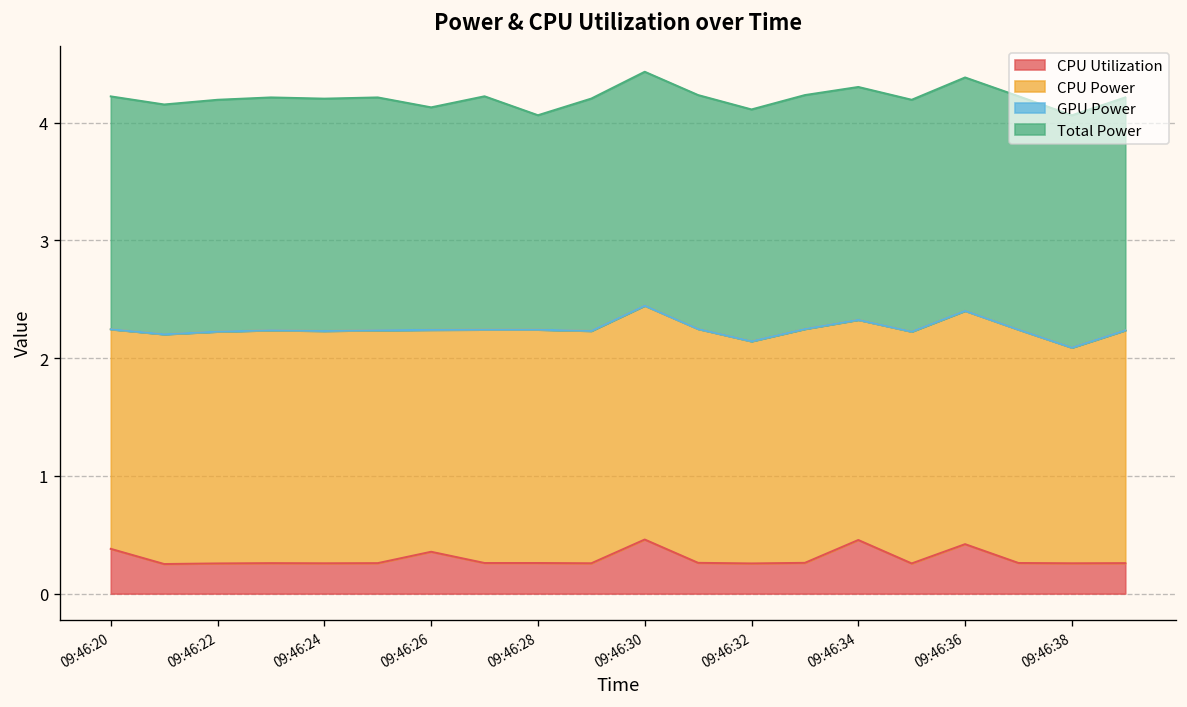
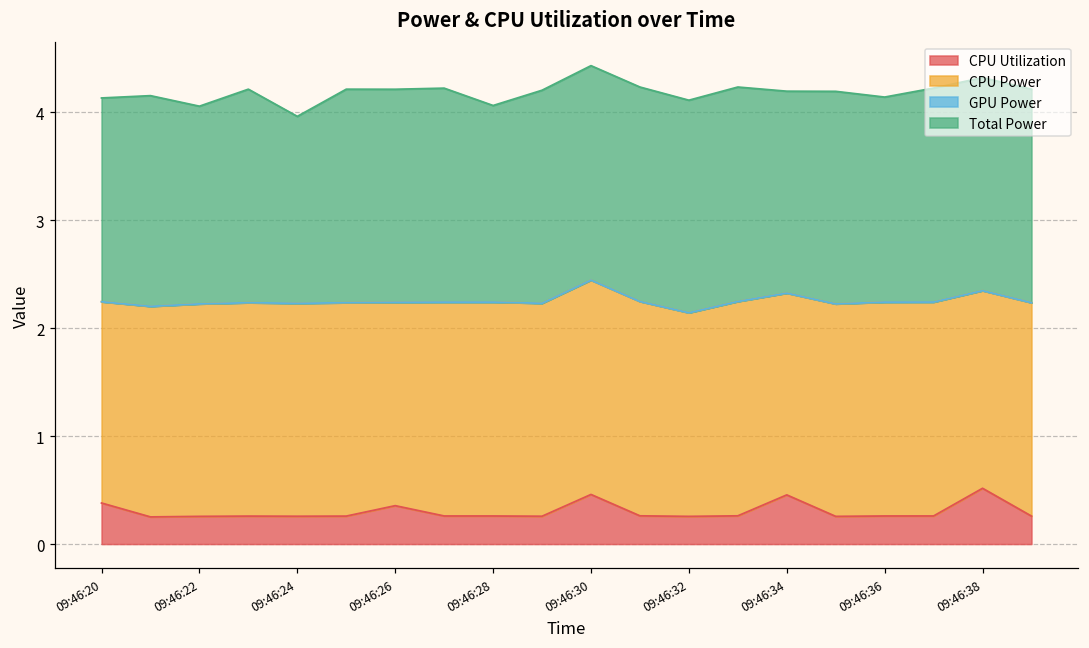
  {
    "CPU Utilization": {
      "09:46:20": 0.4,
      "09:46:22": 0.3,
      "09:46:24": 0.3,
      "09:46:26": 0.4,
      "09:46:28": 0.3,
      "09:46:30": 0.5,
      "09:46:32": 0.3,
      "09:46:34": 0.5,
-     "09:46:36": 0.4,
-     "09:46:38": 0.3
+     "09:46:36": 0.3,
+     "09:46:38": 0.5
    },
    "Total Power": {
-     "09:46:20": 2.0,
-     "09:46:22": 2.0,
-     "09:46:24": 2.0,
-     "09:46:26": 1.9,
+     "09:46:20": 1.9,
+     "09:46:22": 1.8,
+     "09:46:24": 1.7,
+     "09:46:26": 2.0,
      "09:46:28": 1.8,
      "09:46:30": 2.0,
      "09:46:32": 2.0,
-     "09:46:34": 2.0,
-     "09:46:36": 2.0
+     "09:46:34": 1.9,
+     "09:46:36": 1.9
    }
  }
